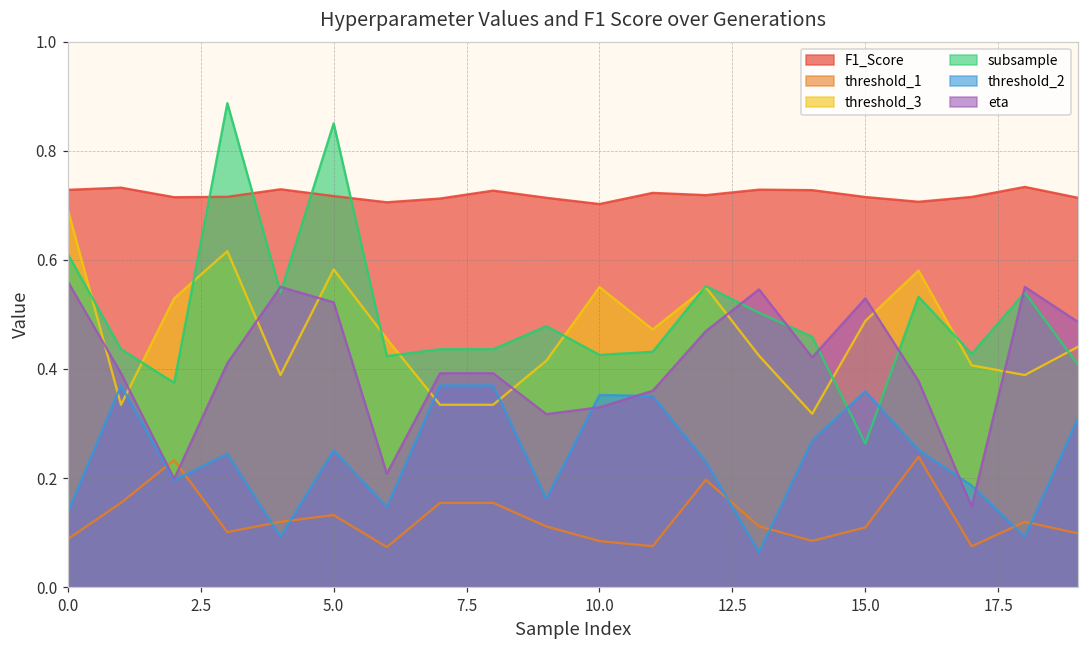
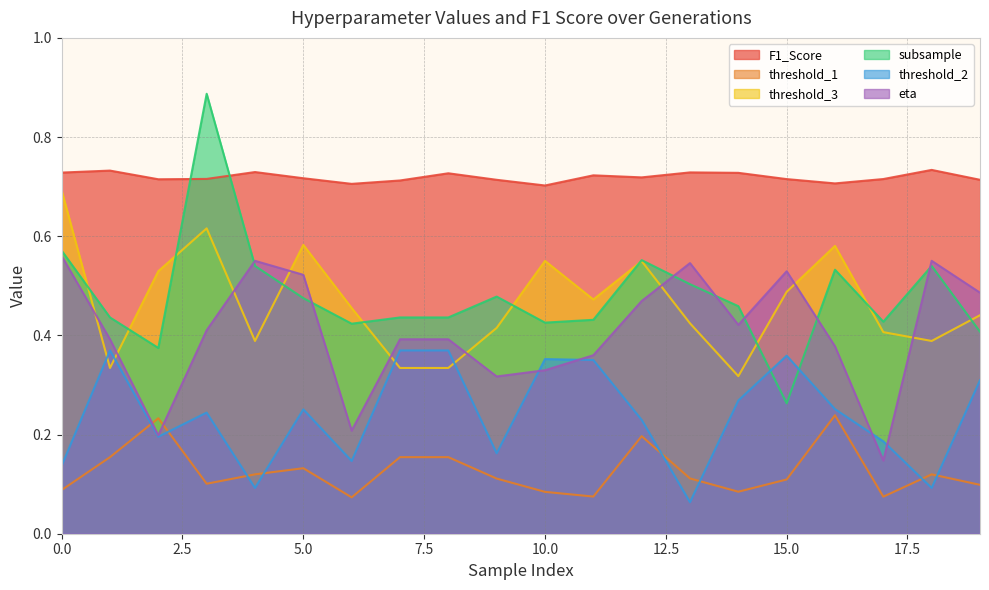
  {
    "threshold_3": {
      "0.0": 0.69,
      "5.0": 0.58,
      "10.0": 0.55,
      "15.0": 0.49
    },
    "subsample": {
-     "0.0": 0.61,
-     "5.0": 0.85,
+     "0.0": 0.57,
+     "5.0": 0.48,
      "10.0": 0.43,
      "15.0": 0.26
    },
    "threshold_2": {
      "0.0": 0.14,
      "5.0": 0.25,
      "10.0": 0.35,
      "15.0": 0.36
    },
    "eta": {
      "0.0": 0.56,
      "5.0": 0.52,
      "10.0": 0.33,
      "15.0": 0.53
    }
  }
